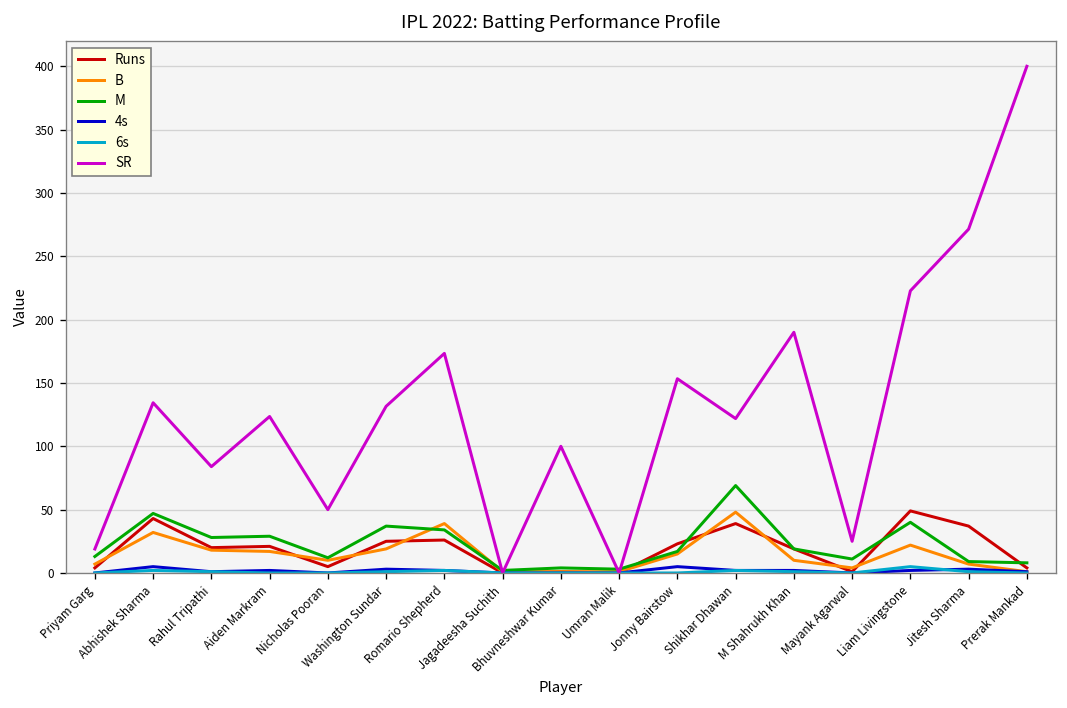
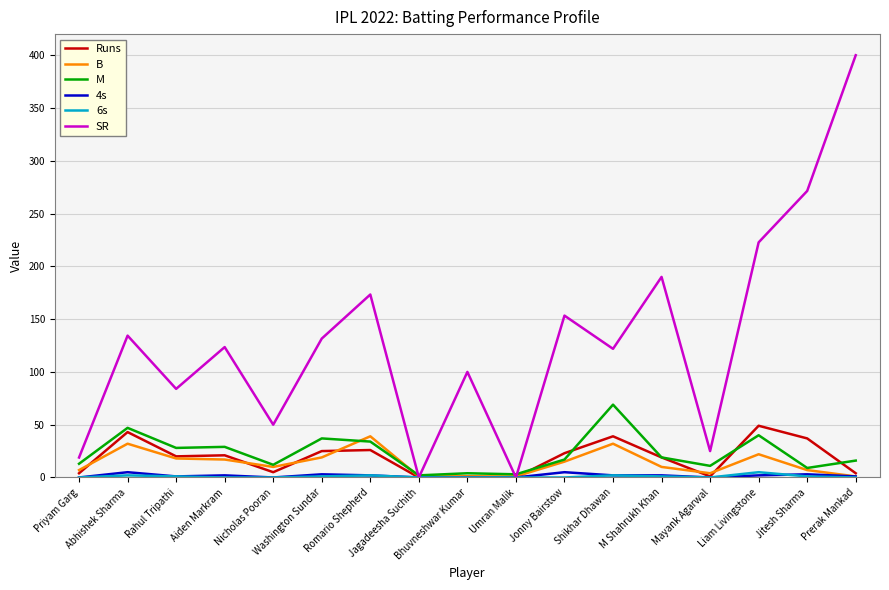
  {
    "Runs": {
      "Priyam Garg": 4,
      "Abhishek Sharma": 43,
      "Aiden Markram": 21,
      "Nicholas Pooran": 5,
      "Washington Sundar": 25,
      "Romario Shepherd": 26,
      "Jonny Bairstow": 23,
      "Shikhar Dhawan": 39,
      "Liam Livingstone": 49,
      "Jitesh Sharma": 37,
      "Prerak Mankad": 4
    },
    "B": {
      "Priyam Garg": 7,
      "Abhishek Sharma": 32,
      "Aiden Markram": 17,
      "Washington Sundar": 19,
      "Romario Shepherd": 39,
-     "Shikhar Dhawan": 48,
+     "Shikhar Dhawan": 32,
      "M Shahrukh Khan": 10,
      "Mayank Agarwal": 4,
      "Liam Livingstone": 22
    },
    "M": {
      "Priyam Garg": 13,
      "Abhishek Sharma": 47,
      "Rahul Tripathi": 28,
      "Aiden Markram": 29,
      "Washington Sundar": 37,
      "Romario Shepherd": 34,
      "Bhuvneshwar Kumar": 4,
      "Shikhar Dhawan": 69,
      "Mayank Agarwal": 11,
      "Liam Livingstone": 40,
-     "Prerak Mankad": 8
+     "Prerak Mankad": 16
    },
    "4s": {
      "Abhishek Sharma": 5,
      "Jonny Bairstow": 5,
      "Liam Livingstone": 2
    },
    "6s": {
      "Abhishek Sharma": 2,
      "Jonny Bairstow": 0,
      "Liam Livingstone": 5
    },
    "SR": {
      "Priyam Garg": 19,
      "Abhishek Sharma": 134,
      "Rahul Tripathi": 84,
      "Aiden Markram": 124,
      "Nicholas Pooran": 50,
      "Washington Sundar": 132,
      "Romario Shepherd": 173,
      "Bhuvneshwar Kumar": 100,
      "Jonny Bairstow": 153,
      "Shikhar Dhawan": 122,
      "M Shahrukh Khan": 190,
      "Mayank Agarwal": 25,
      "Liam Livingstone": 223,
      "Jitesh Sharma": 271,
      "Prerak Mankad": 400
    }
  }
